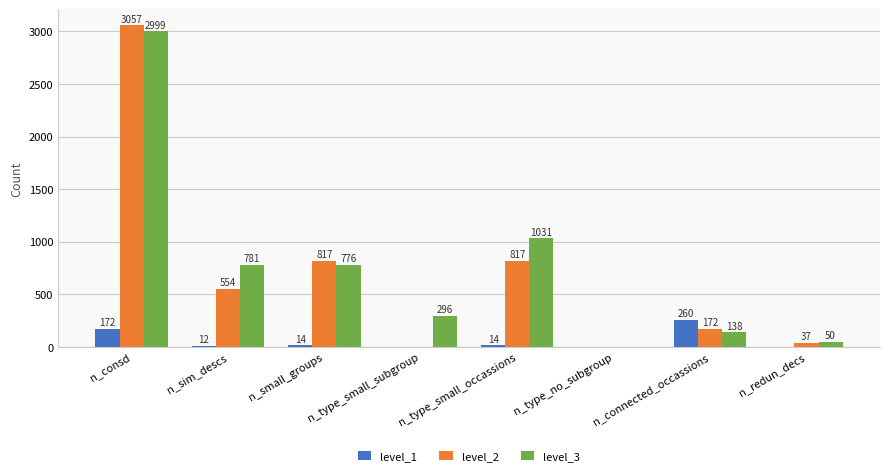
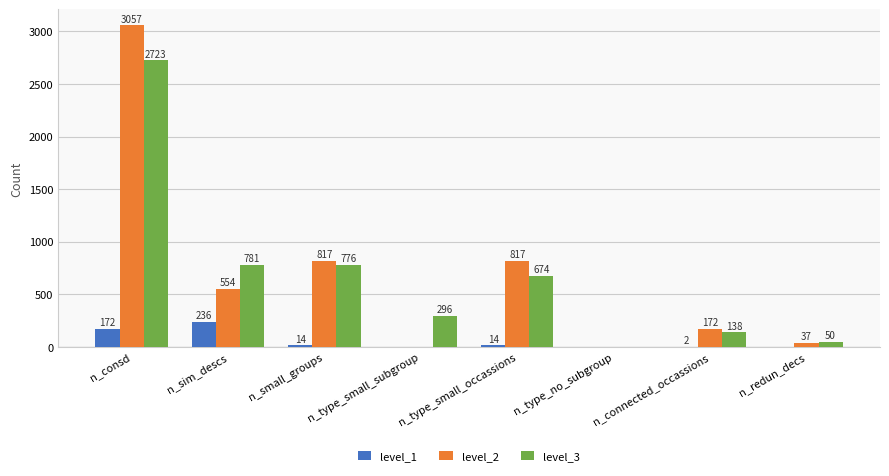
  {
    "level_1": {
      "n_consd": 172,
-     "n_sim_descs": 12,
+     "n_sim_descs": 236,
      "n_small_groups": 14,
      "n_type_small_occassions": 14,
-     "n_connected_occassions": 260
+     "n_connected_occassions": 2
    },
    "level_2": {
      "n_consd": 3057,
      "n_sim_descs": 554,
      "n_small_groups": 817,
      "n_type_small_occassions": 817,
      "n_connected_occassions": 172,
      "n_redun_decs": 37
    },
    "level_3": {
-     "n_consd": 2999,
+     "n_consd": 2723,
      "n_sim_descs": 781,
      "n_small_groups": 776,
      "n_type_small_subgroup": 296,
-     "n_type_small_occassions": 1031,
+     "n_type_small_occassions": 674,
      "n_connected_occassions": 138,
      "n_redun_decs": 50
    }
  }
